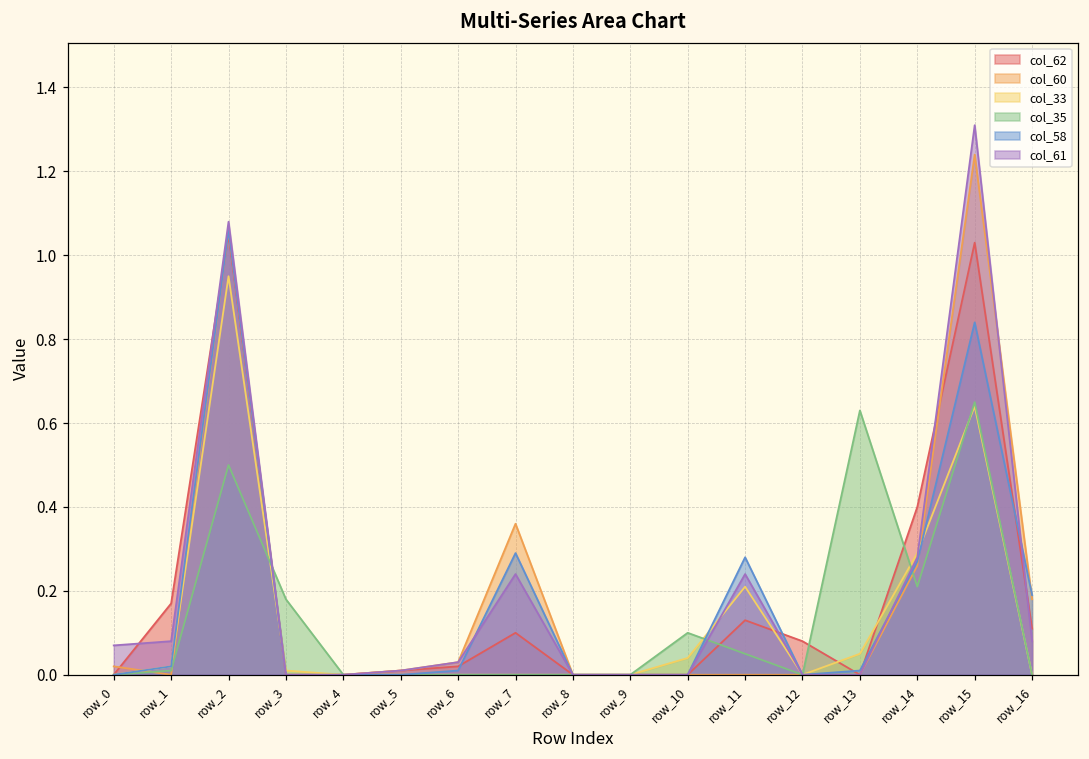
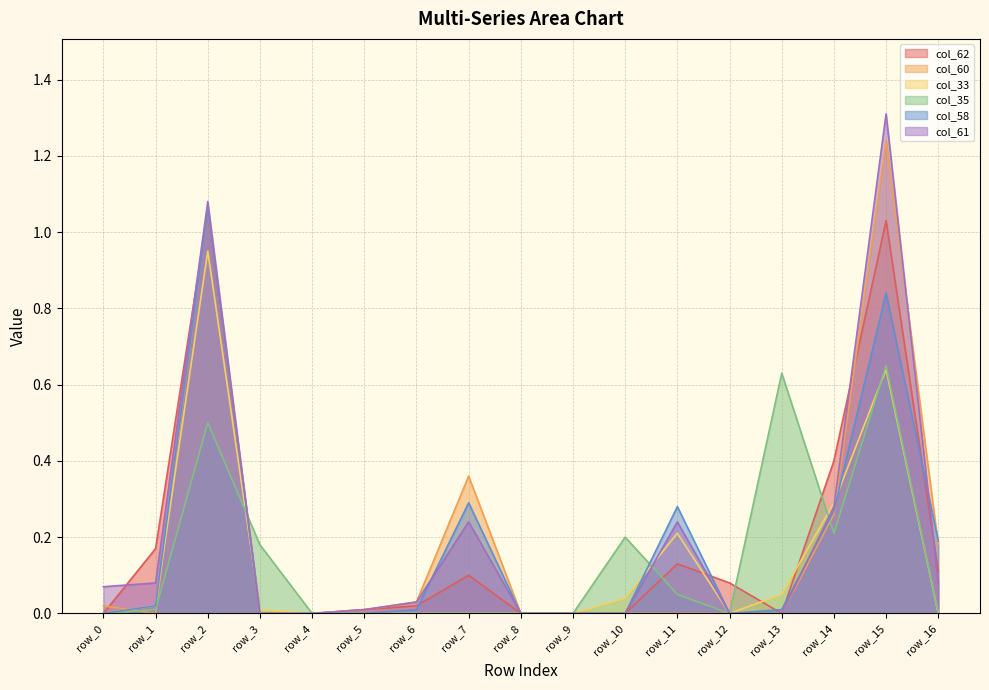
  {
    "col_35": {
      "row_1": 0.01,
      "row_2": 0.5,
      "row_3": 0.18,
-     "row_10": 0.1,
+     "row_10": 0.2,
      "row_11": 0.05,
      "row_13": 0.63,
      "row_14": 0.21,
      "row_15": 0.65
    }
  }
